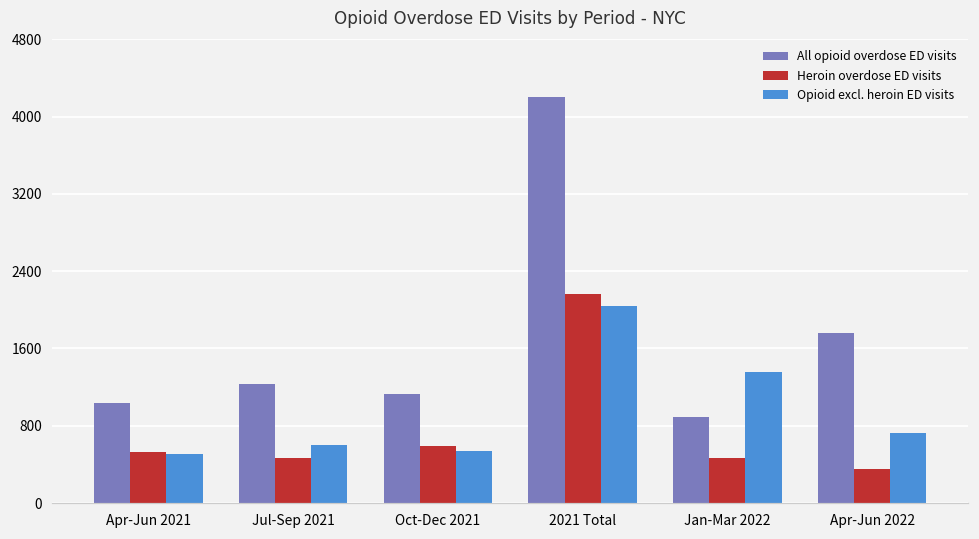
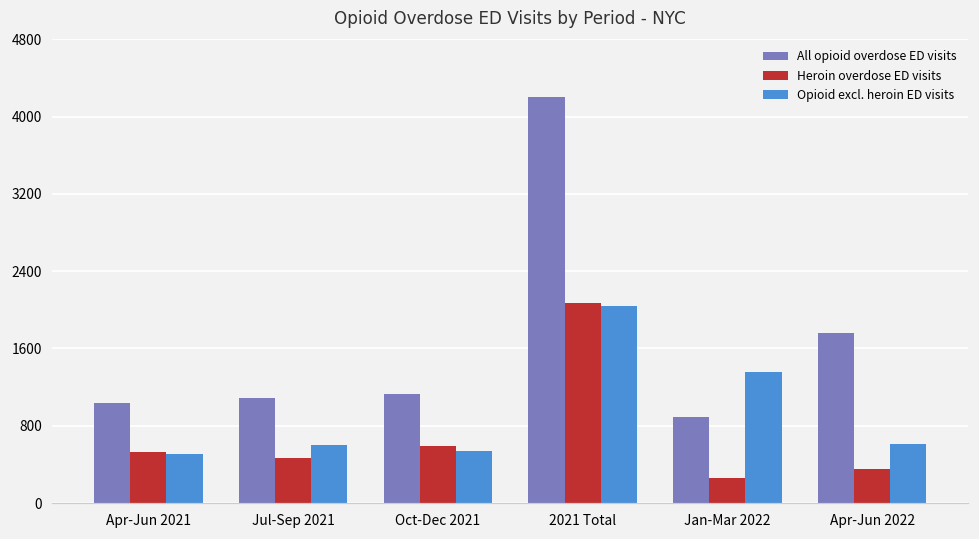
  {
    "All opioid overdose ED visits": {
      "Apr-Jun 2021": 1000,
-     "Jul-Sep 2021": 1200,
+     "Jul-Sep 2021": 1100,
      "Oct-Dec 2021": 1100,
      "2021 Total": 4200,
      "Jan-Mar 2022": 900,
      "Apr-Jun 2022": 1800
    },
    "Heroin overdose ED visits": {
      "Apr-Jun 2021": 500,
      "Jul-Sep 2021": 500,
      "Oct-Dec 2021": 600,
-     "2021 Total": 2200,
-     "Jan-Mar 2022": 500,
+     "2021 Total": 2100,
+     "Jan-Mar 2022": 300,
      "Apr-Jun 2022": 400
    },
    "Opioid excl. heroin ED visits": {
      "Apr-Jun 2021": 500,
      "Jul-Sep 2021": 600,
      "Oct-Dec 2021": 500,
      "2021 Total": 2000,
      "Jan-Mar 2022": 1400,
-     "Apr-Jun 2022": 700
+     "Apr-Jun 2022": 600
    }
  }
